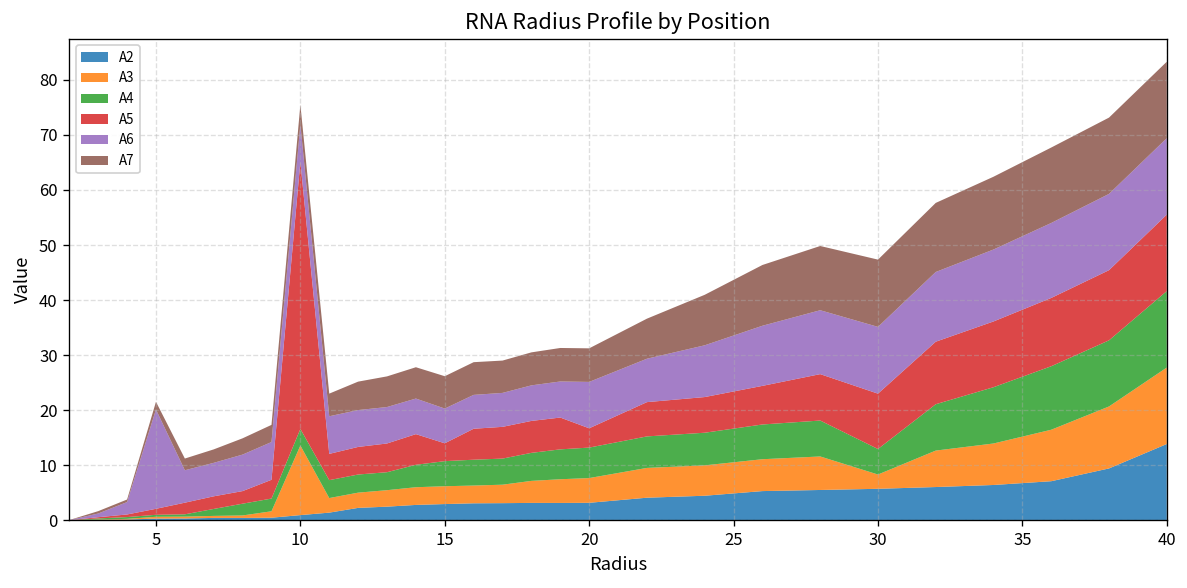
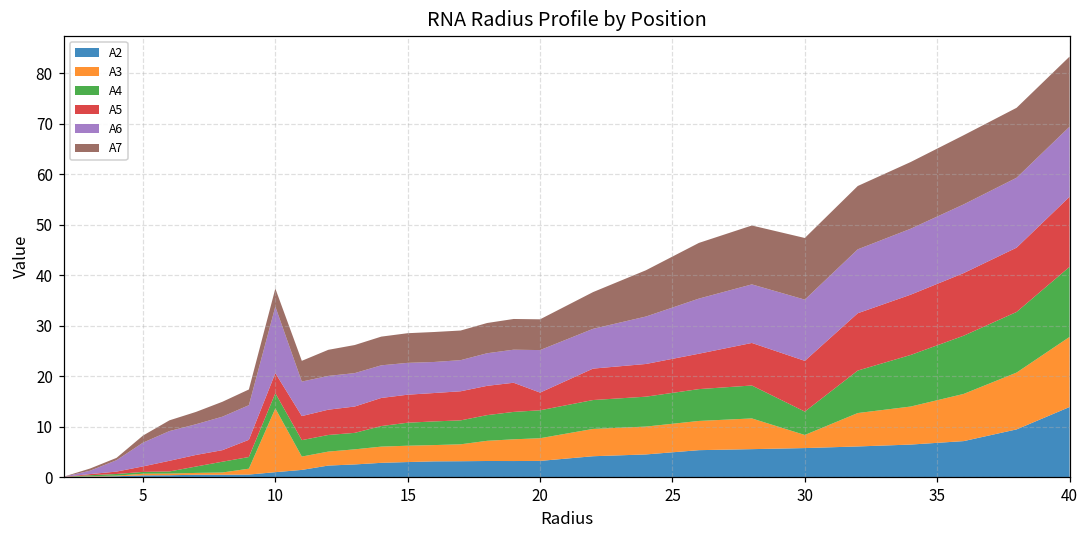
  {
    "A2": {
      "10": 1,
      "15": 3,
      "20": 3,
      "30": 6,
      "40": 14
    },
    "A3": {
      "10": 13,
      "15": 3,
      "20": 4,
      "30": 3,
      "40": 14
    },
    "A4": {
      "10": 3,
      "15": 5,
      "20": 6,
      "30": 5,
      "40": 14
    },
    "A5": {
      "5": 1,
-     "10": 48,
-     "15": 3,
+     "10": 4,
+     "15": 6,
      "20": 4,
      "30": 10,
      "40": 14
    },
    "A6": {
-     "5": 18,
-     "10": 7,
+     "5": 5,
+     "10": 13,
      "15": 6,
      "20": 8,
      "30": 12,
      "40": 14
    },
    "A7": {
      "5": 1,
      "10": 4,
      "15": 6,
      "20": 6,
      "30": 12,
      "40": 14
    }
  }
